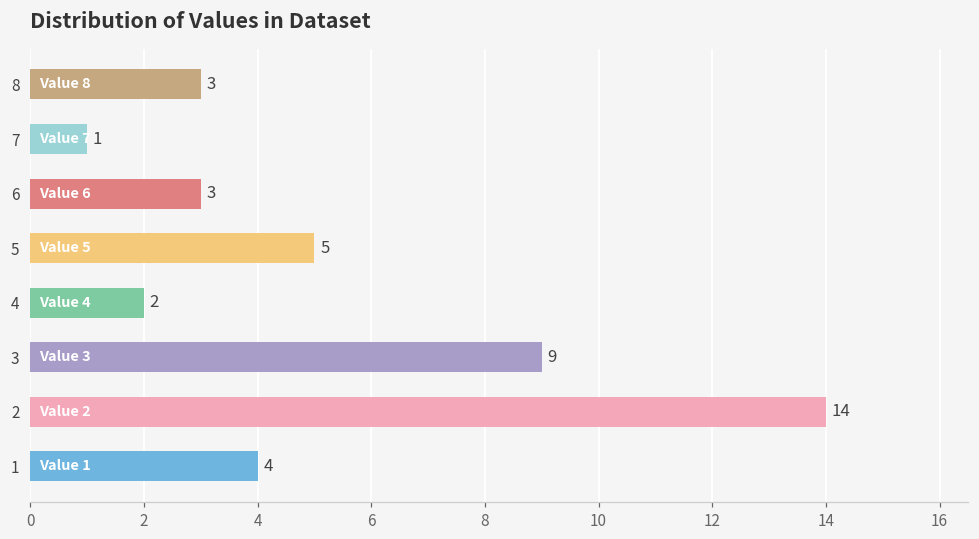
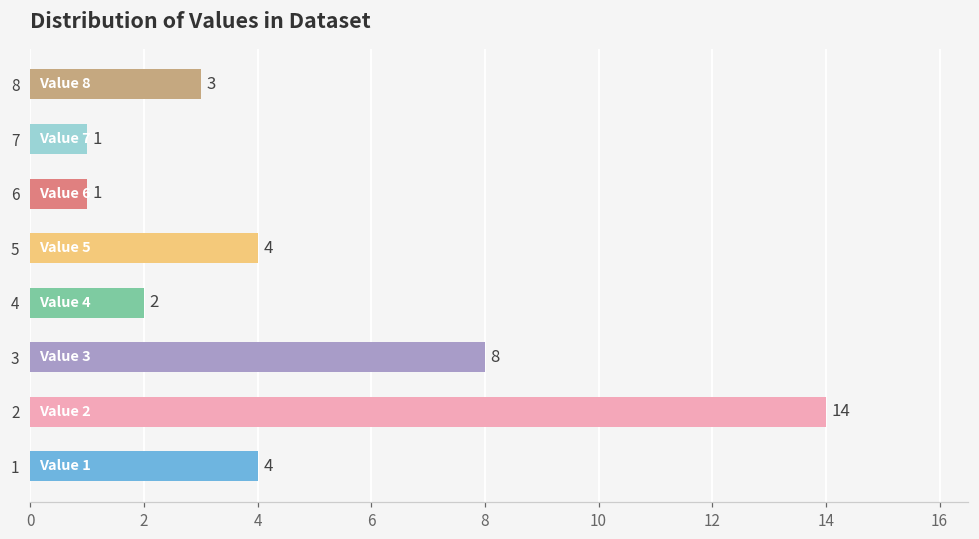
  {
    "8": 3,
    "7": 1,
-   "6": 3,
-   "5": 5,
+   "6": 1,
+   "5": 4,
    "4": 2,
-   "3": 9,
+   "3": 8,
    "2": 14,
    "1": 4
  }
